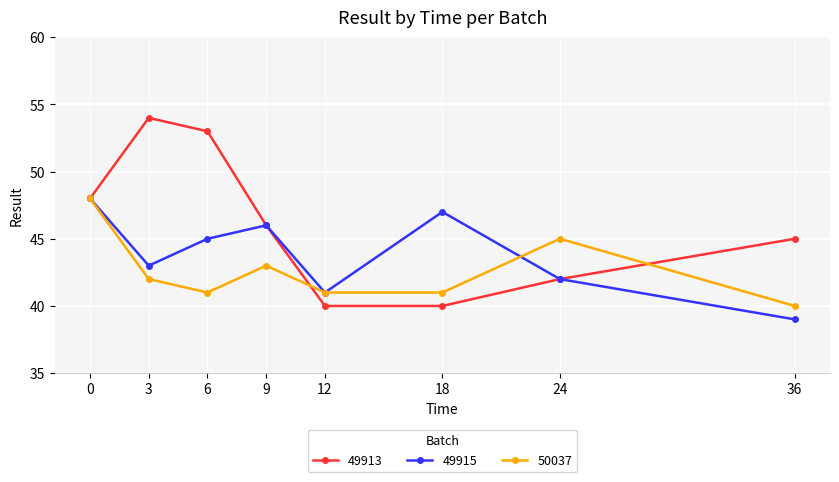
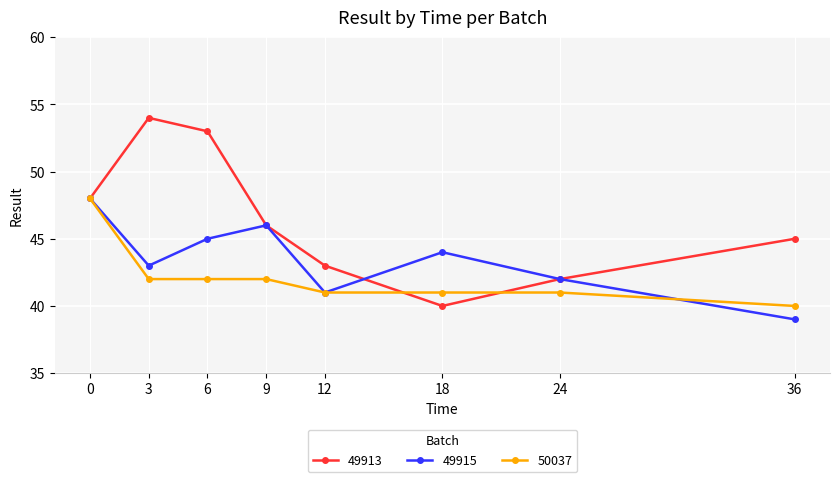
  {
    "49913": {
      "3": 54,
      "6": 53,
-     "12": 40,
+     "12": 43,
      "18": 40,
      "36": 45
    },
    "49915": {
      "3": 43,
      "6": 45,
-     "18": 47,
+     "18": 44,
      "36": 39
    },
    "50037": {
      "3": 42,
-     "6": 41,
-     "9": 43,
+     "6": 42,
+     "9": 42,
      "18": 41,
-     "24": 45,
+     "24": 41,
      "36": 40
    }
  }
